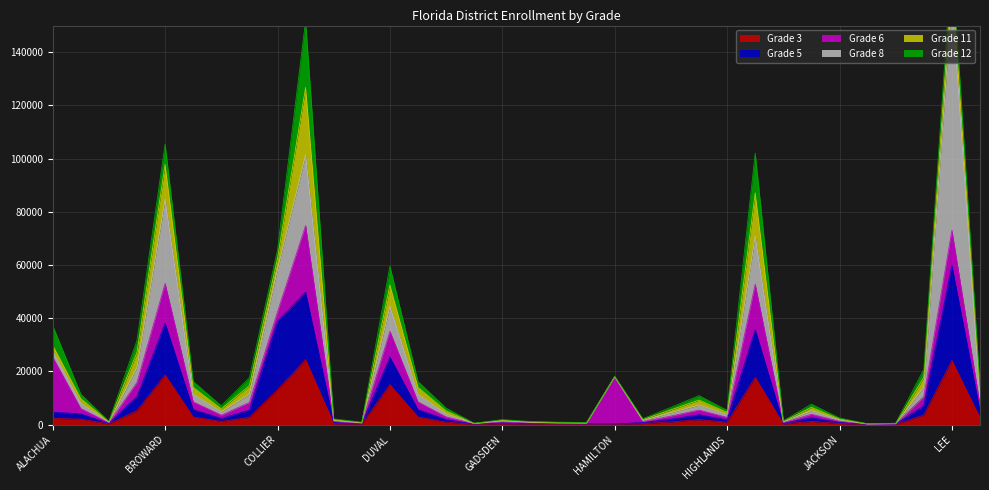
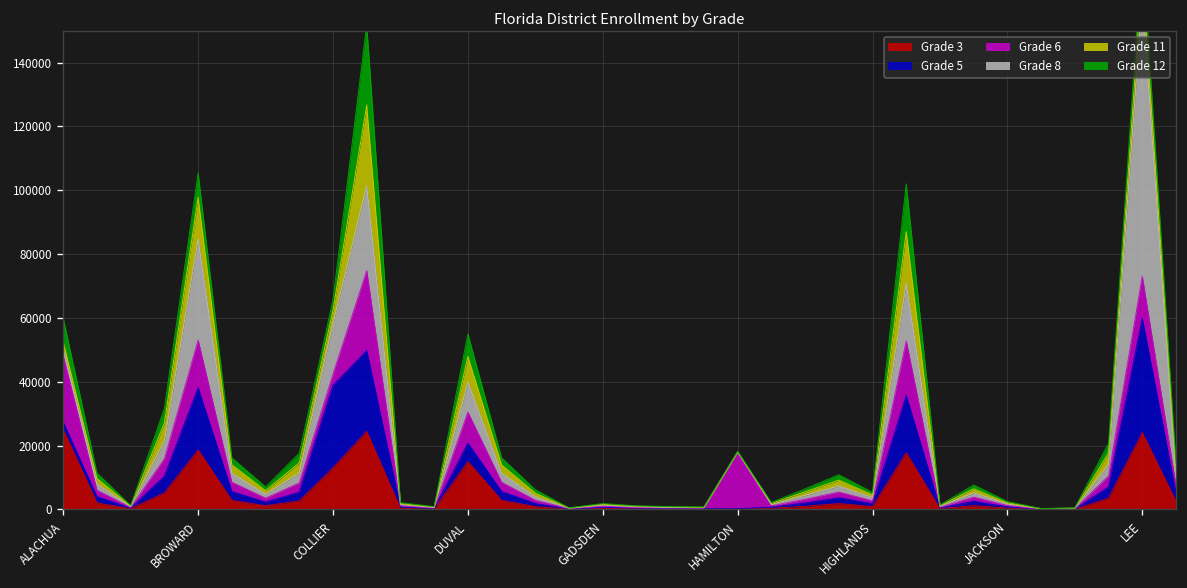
  {
    "Grade 3": {
-     "ALACHUA": 2000,
+     "ALACHUA": 25000,
      "BROWARD": 19000,
      "COLLIER": 13000,
      "DUVAL": 15000,
      "LEE": 24000
    },
    "Grade 5": {
      "ALACHUA": 2000,
      "BROWARD": 19000,
      "COLLIER": 26000,
-     "DUVAL": 10000,
+     "DUVAL": 6000,
      "LEE": 36000
    },
    "Grade 6": {
      "ALACHUA": 21000,
      "BROWARD": 15000,
      "COLLIER": 4000,
      "DUVAL": 10000,
      "LEE": 13000
    },
    "Grade 8": {
      "ALACHUA": 2000,
      "BROWARD": 32000,
      "COLLIER": 16000,
      "DUVAL": 9000
    },
    "Grade 11": {
      "ALACHUA": 2000,
      "BROWARD": 13000,
      "COLLIER": 4000,
      "DUVAL": 8000
    },
    "Grade 12": {
      "ALACHUA": 7000,
      "BROWARD": 8000,
      "COLLIER": 3000,
      "DUVAL": 7000
    }
  }
